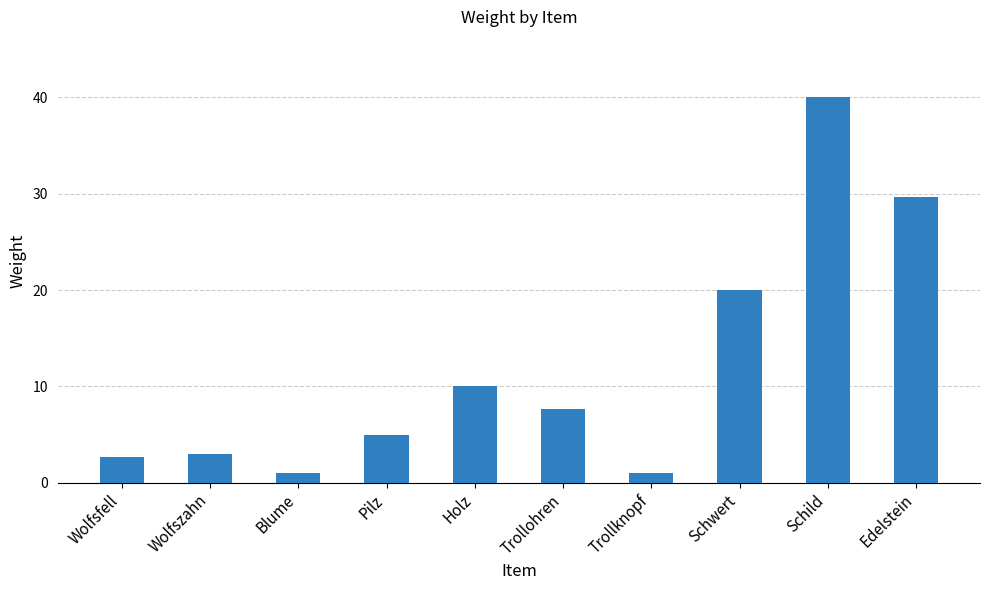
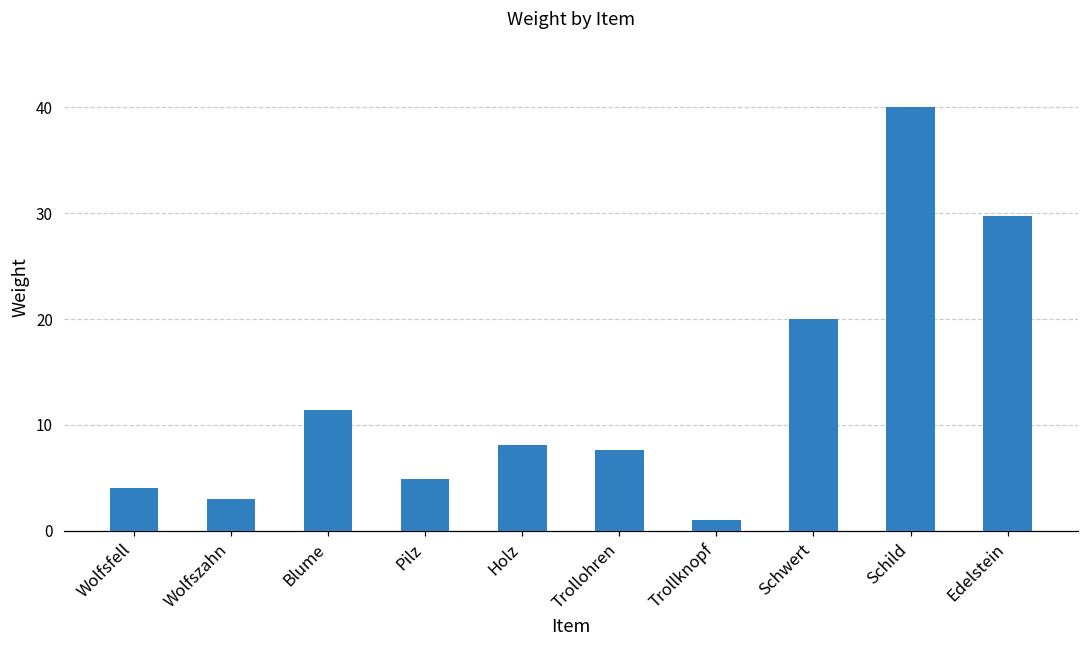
  {
-   "Wolfsfell": 3,
+   "Wolfsfell": 4,
    "Wolfszahn": 3,
-   "Blume": 1,
+   "Blume": 11,
    "Pilz": 5,
-   "Holz": 10,
+   "Holz": 8,
    "Trollohren": 8,
    "Trollknopf": 1,
    "Schwert": 20,
    "Schild": 40,
    "Edelstein": 30
  }
